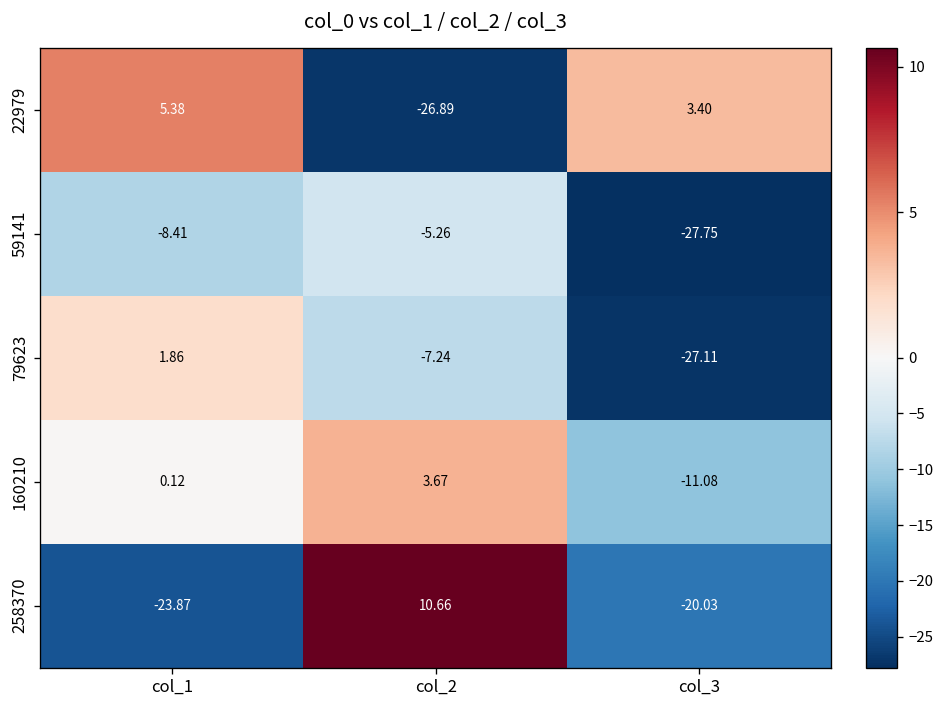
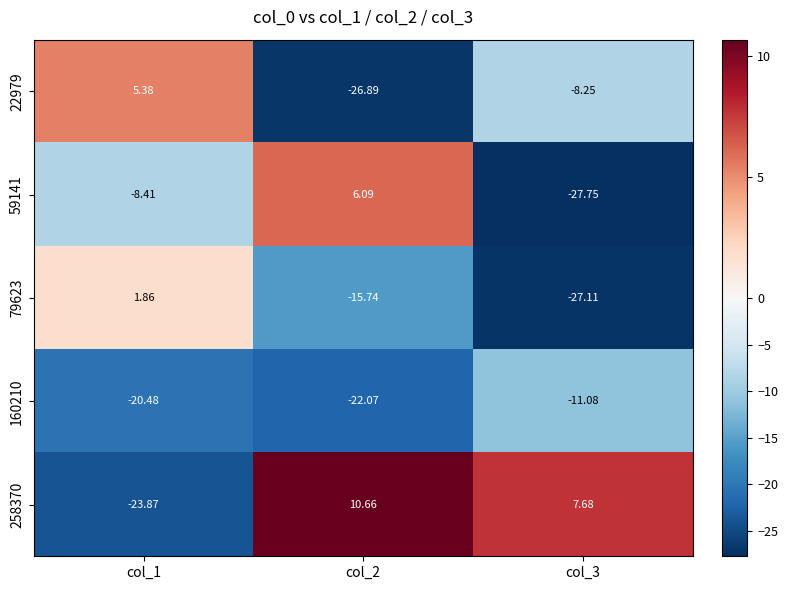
  {
    "22979": {
      "col_1": 5.38,
      "col_2": -26.89,
-     "col_3": 3.40
+     "col_3": -8.25
    },
    "59141": {
      "col_1": -8.41,
-     "col_2": -5.26,
+     "col_2": 6.09,
      "col_3": -27.75
    },
    "79623": {
      "col_1": 1.86,
-     "col_2": -7.24,
+     "col_2": -15.74,
      "col_3": -27.11
    },
    "160210": {
-     "col_1": 0.12,
-     "col_2": 3.67,
+     "col_1": -20.48,
+     "col_2": -22.07,
      "col_3": -11.08
    },
    "258370": {
      "col_1": -23.87,
      "col_2": 10.66,
-     "col_3": -20.03
+     "col_3": 7.68
    }
  }
